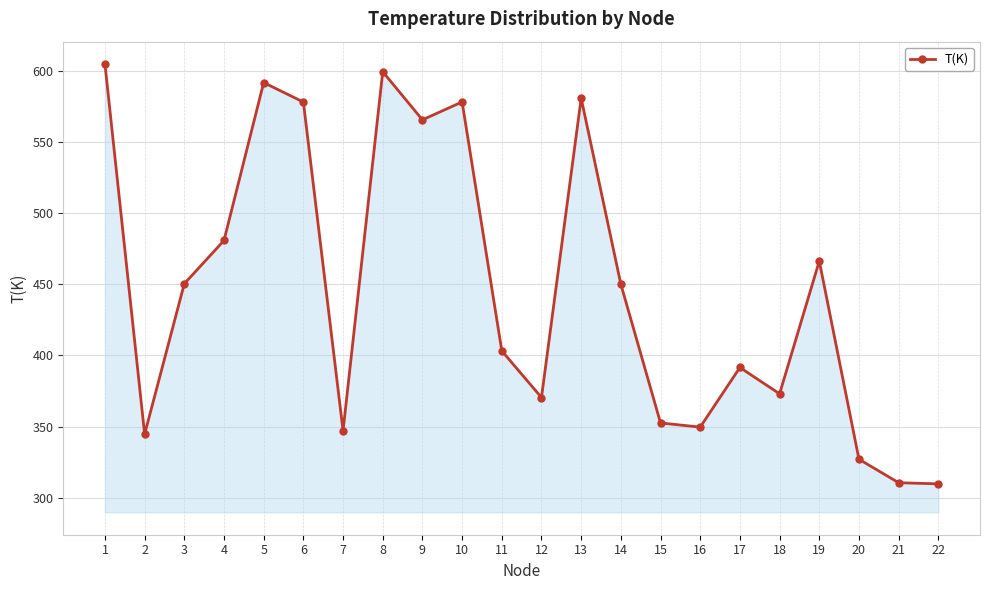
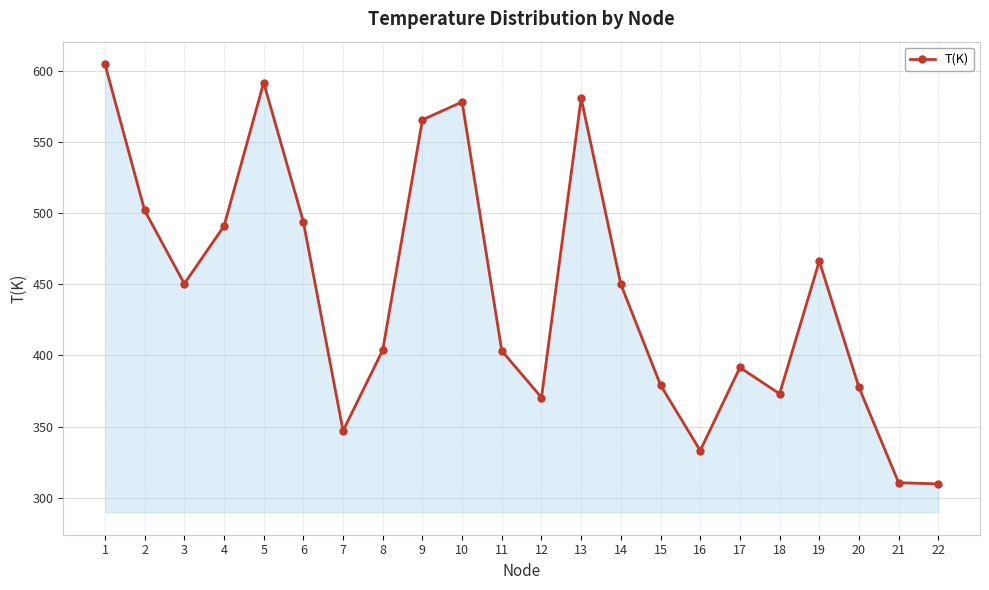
  {
    "1": 605,
-   "2": 345,
+   "2": 502,
    "3": 450,
-   "4": 481,
+   "4": 491,
    "5": 592,
-   "6": 578,
+   "6": 494,
    "7": 347,
-   "8": 599,
+   "8": 404,
    "9": 566,
    "10": 578,
    "11": 403,
    "12": 370,
    "13": 581,
    "14": 450,
-   "15": 353,
-   "16": 350,
+   "15": 379,
+   "16": 333,
    "17": 392,
    "18": 373,
    "19": 466,
-   "20": 327,
+   "20": 378,
    "21": 311,
    "22": 310
  }
